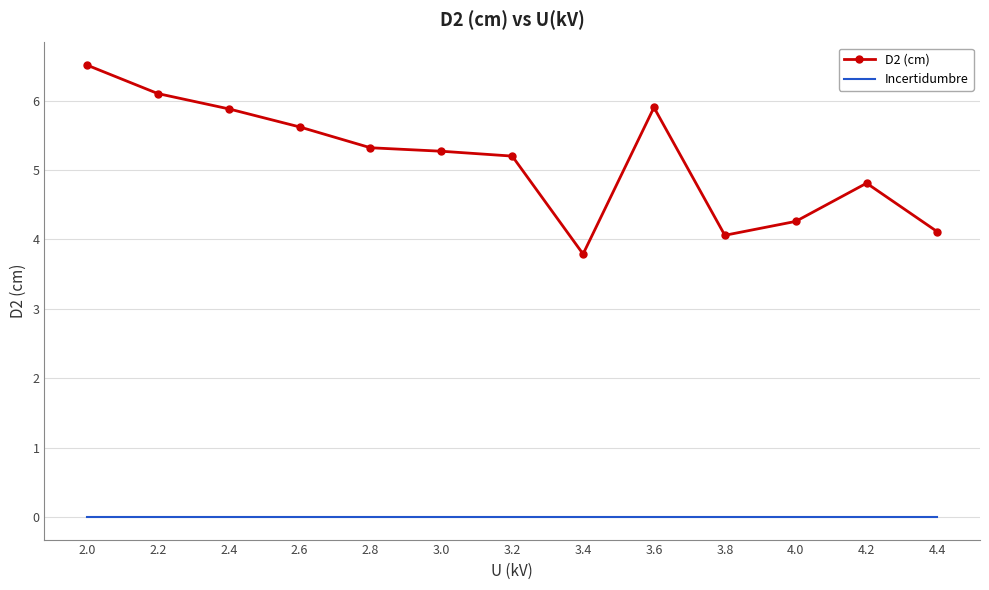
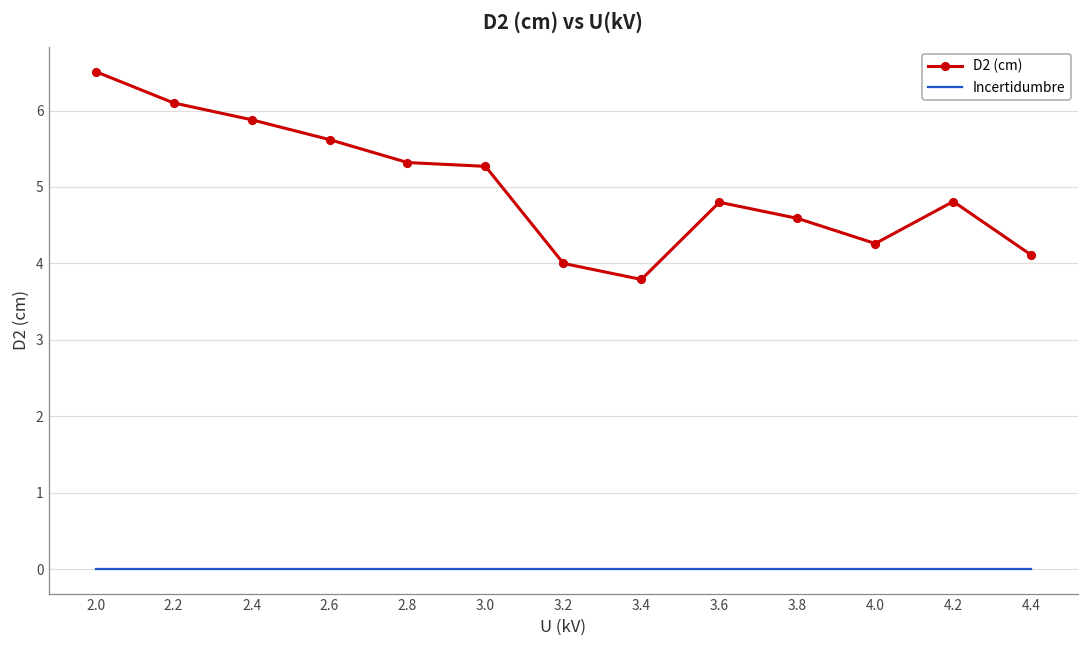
  {
    "D2 (cm)": {
      "2.0": 6.5,
      "2.2": 6.1,
      "2.4": 5.9,
      "2.6": 5.6,
      "2.8": 5.3,
      "3.0": 5.3,
-     "3.2": 5.2,
+     "3.2": 4.0,
      "3.4": 3.8,
-     "3.6": 5.9,
-     "3.8": 4.1,
+     "3.6": 4.8,
+     "3.8": 4.6,
      "4.0": 4.3,
      "4.2": 4.8,
      "4.4": 4.1
    },
    "Incertidumbre": {
      "2.0": 0.0,
      "2.2": 0.0,
      "2.4": 0.0,
      "2.6": 0.0,
      "2.8": 0.0,
      "3.0": 0.0,
      "3.2": 0.0,
      "3.4": 0.0,
      "3.6": 0.0,
      "3.8": 0.0,
      "4.0": 0.0,
      "4.2": 0.0,
      "4.4": 0.0
    }
  }
